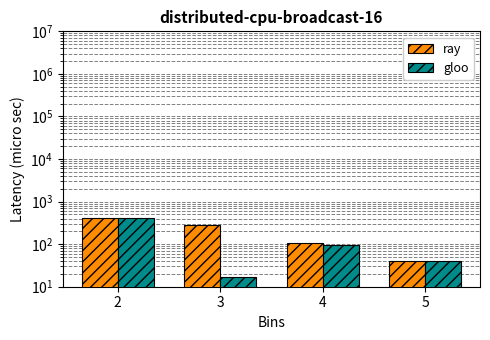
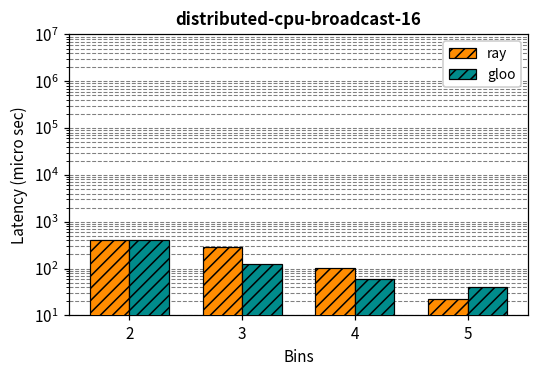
  {
    "ray": {
      "2": 400,
      "3": 300,
      "4": 110,
-     "5": 40
+     "5": 20
    },
    "gloo": {
      "2": 400,
-     "3": 17,
-     "4": 100,
+     "3": 130,
+     "4": 60,
      "5": 40
    }
  }
